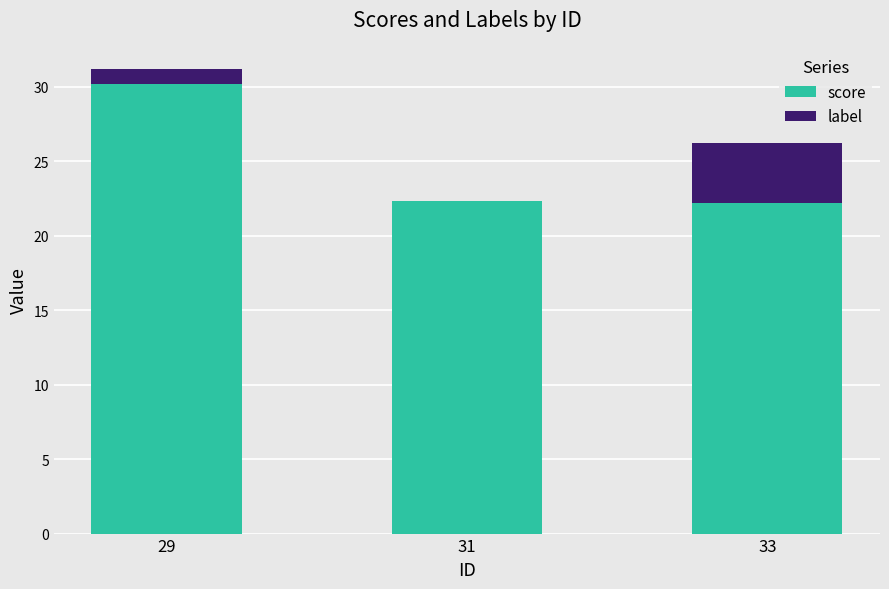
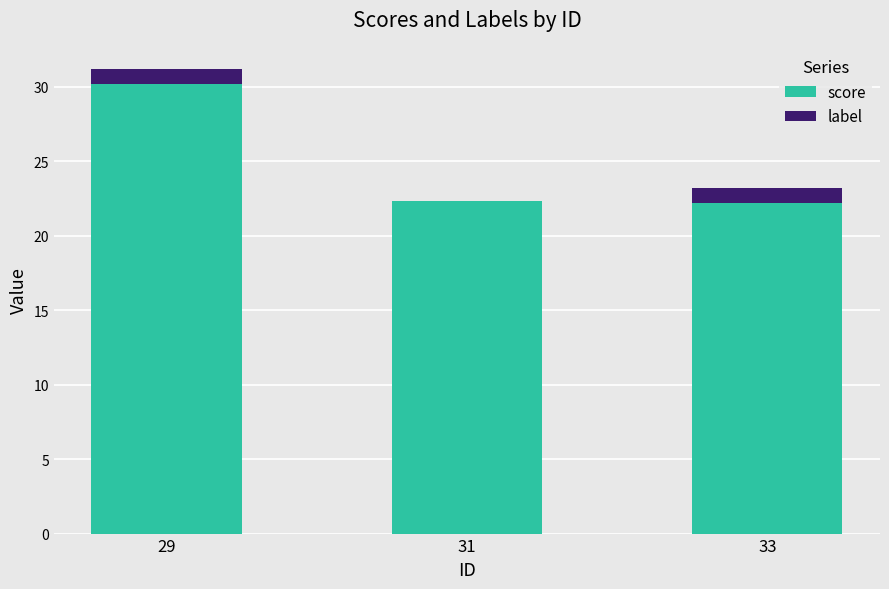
  {
    "score": {
      "29": 30.2,
      "31": 22.3,
      "33": 22.2
    },
    "label": {
      "29": 1,
      "31": 0,
-     "33": 4
+     "33": 1
    }
  }
